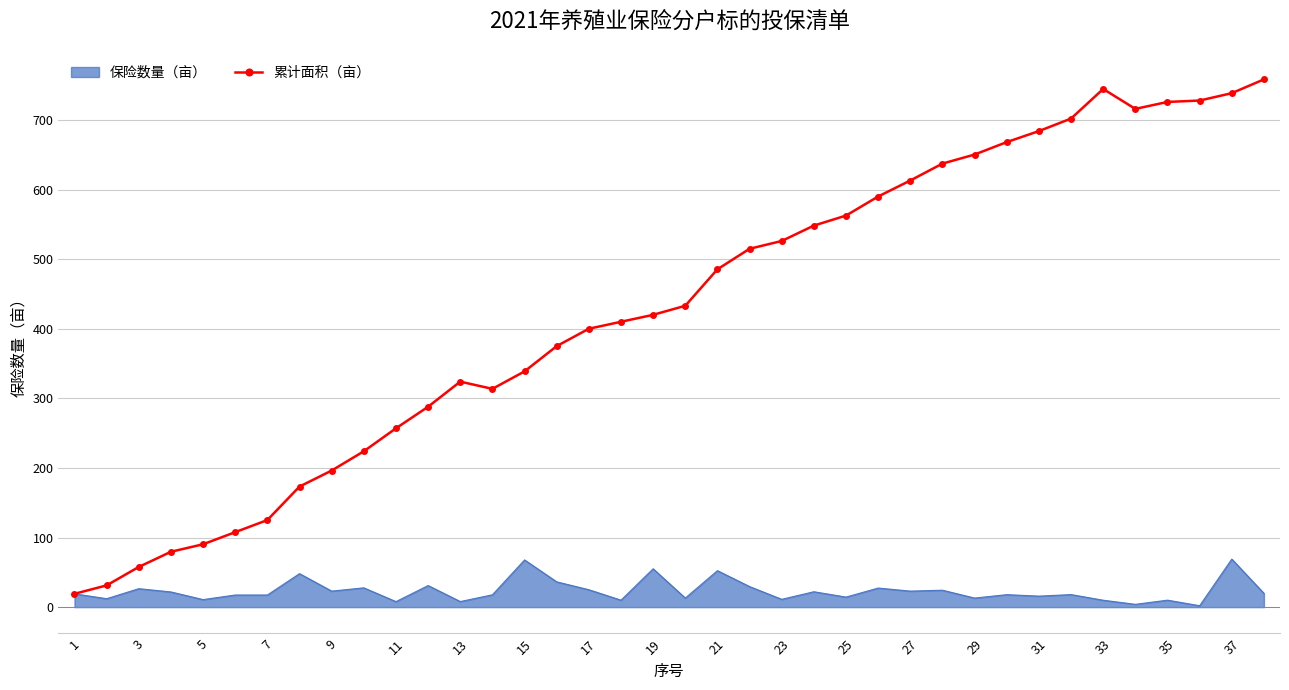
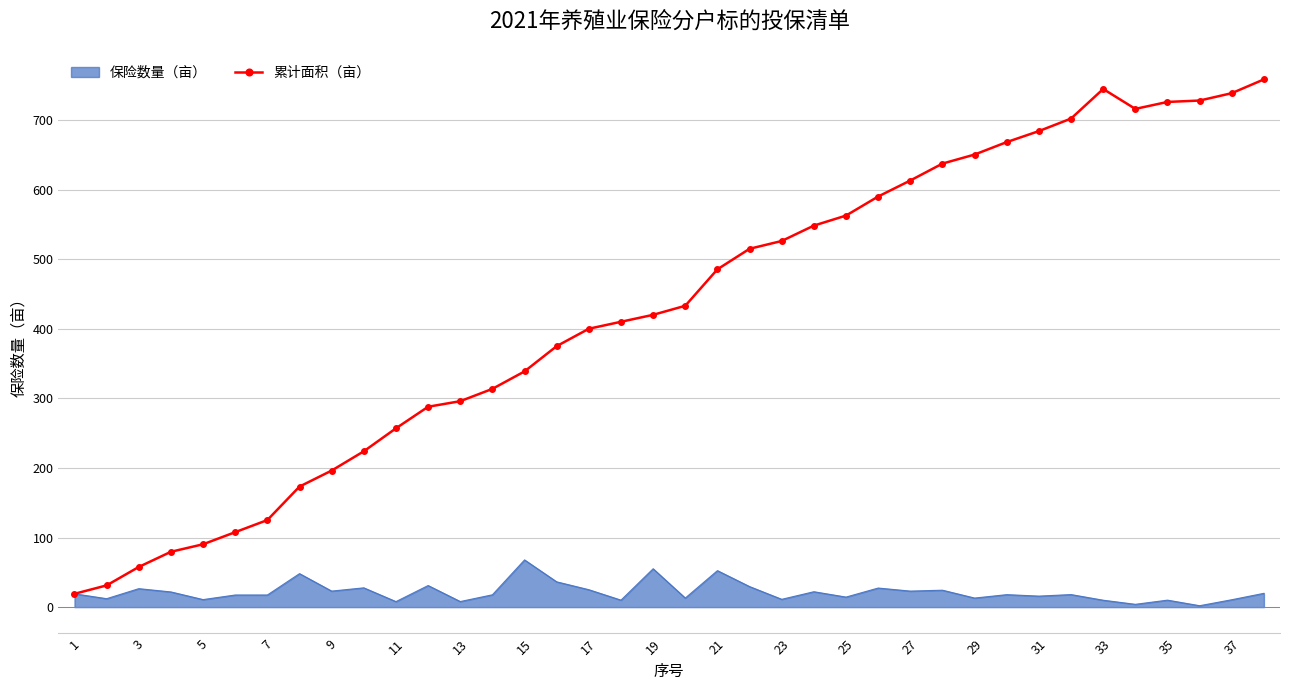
  {
    "保险数量（亩）": {
      "3": 30,
      "5": 10,
      "7": 20,
      "9": 20,
      "11": 10,
      "13": 10,
      "15": 70,
      "17": 30,
      "19": 60,
      "21": 50,
      "23": 10,
      "25": 10,
      "27": 20,
      "29": 10,
      "31": 20,
      "33": 10,
      "35": 10,
-     "37": 70
+     "37": 10
    },
    "累计面积（亩）": {
      "3": 60,
      "5": 90,
      "7": 130,
      "9": 200,
      "11": 260,
-     "13": 320,
+     "13": 300,
      "15": 340,
      "17": 400,
      "19": 420,
      "21": 490,
      "23": 530,
      "25": 560,
      "27": 610,
      "29": 650,
      "31": 680,
      "33": 740,
      "35": 730,
      "37": 740
    }
  }
